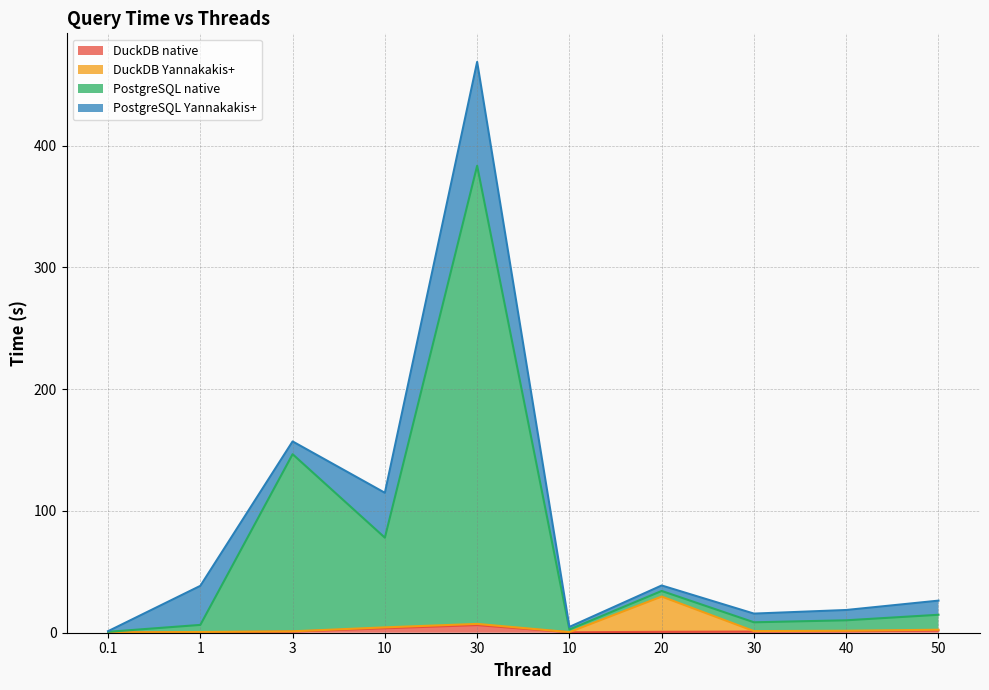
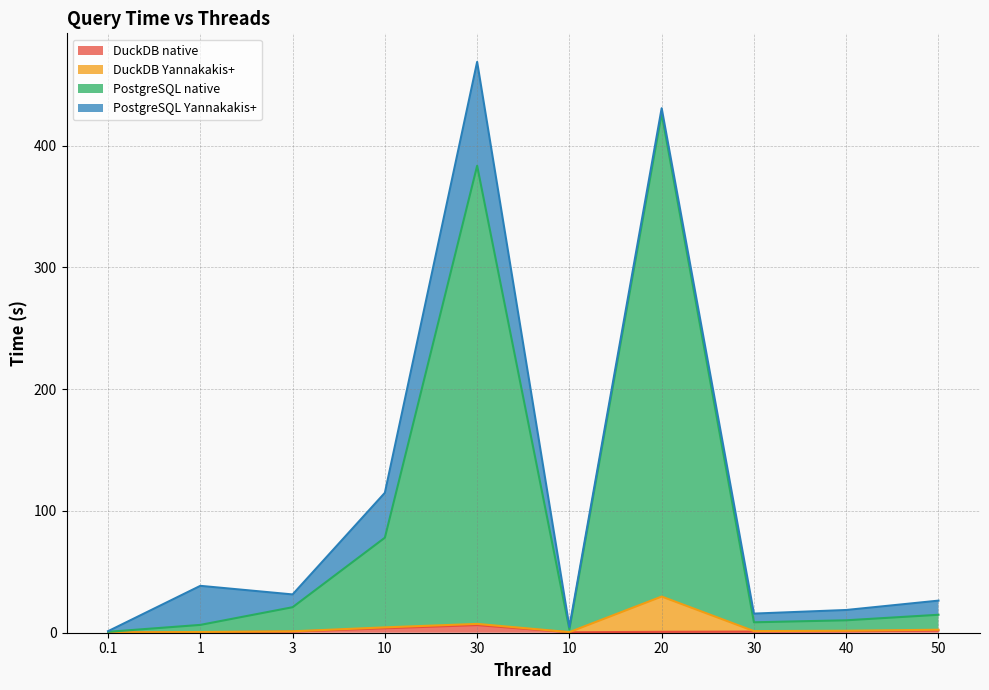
  {
    "DuckDB native": {
      "20": 1
    },
    "DuckDB Yannakakis+": {
      "20": 29
    },
    "PostgreSQL native": {
      "1": 6,
-     "3": 145,
-     "20": 5,
+     "3": 20,
+     "20": 397,
      "40": 9,
      "50": 12
    },
    "PostgreSQL Yannakakis+": {
      "1": 32,
      "3": 10,
      "20": 5,
      "40": 8,
      "50": 12
    }
  }
